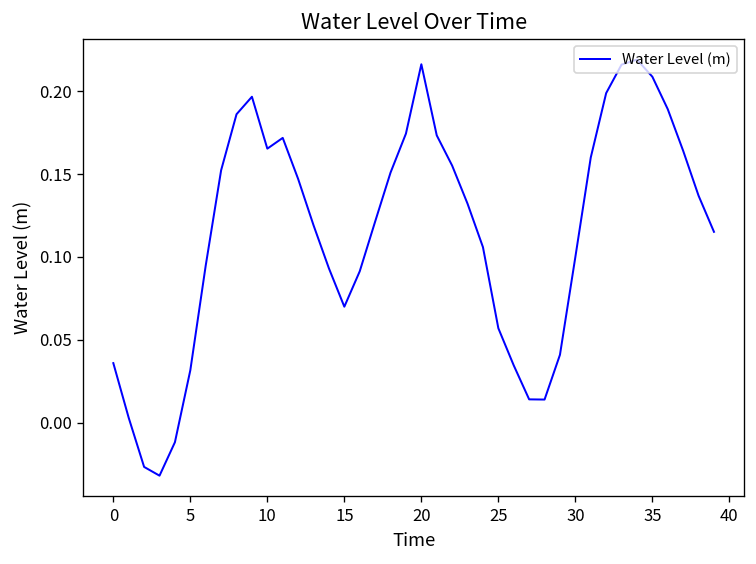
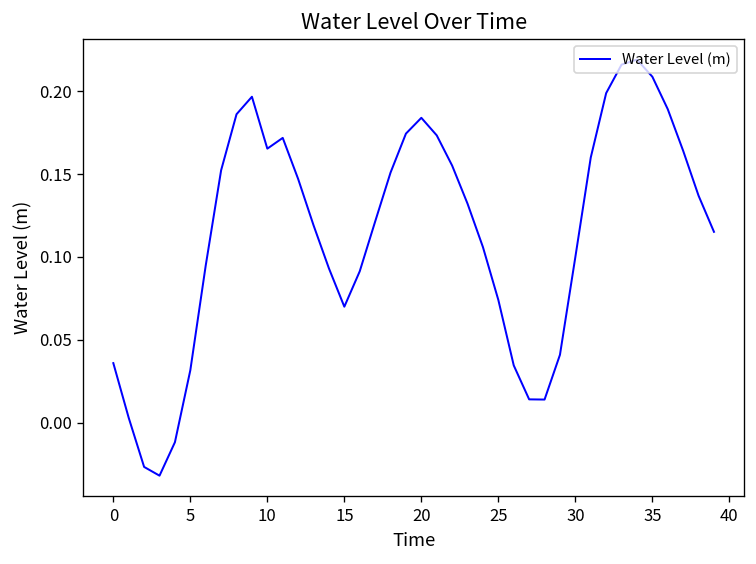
  {
    "0": 0.036,
    "5": 0.032,
    "10": 0.165,
    "15": 0.070,
-   "20": 0.216,
-   "25": 0.057,
+   "20": 0.184,
+   "25": 0.074,
    "30": 0.100,
    "35": 0.209
  }
